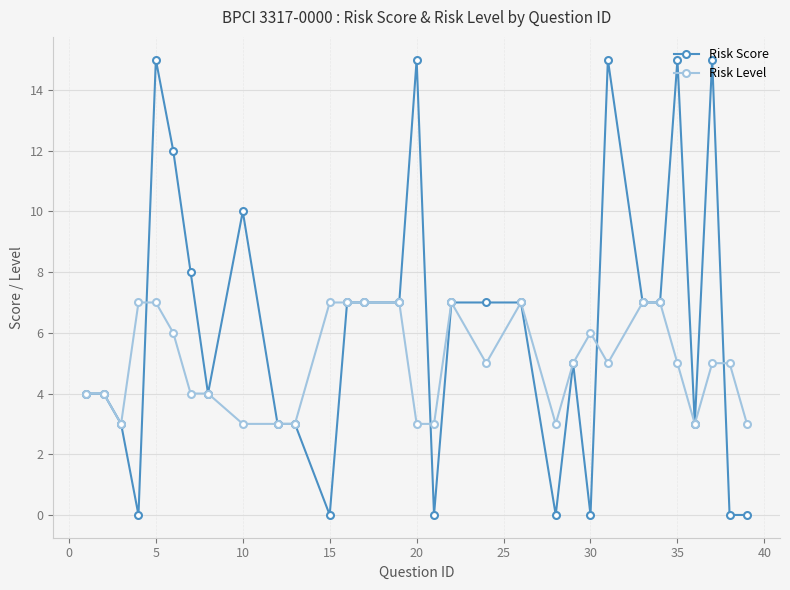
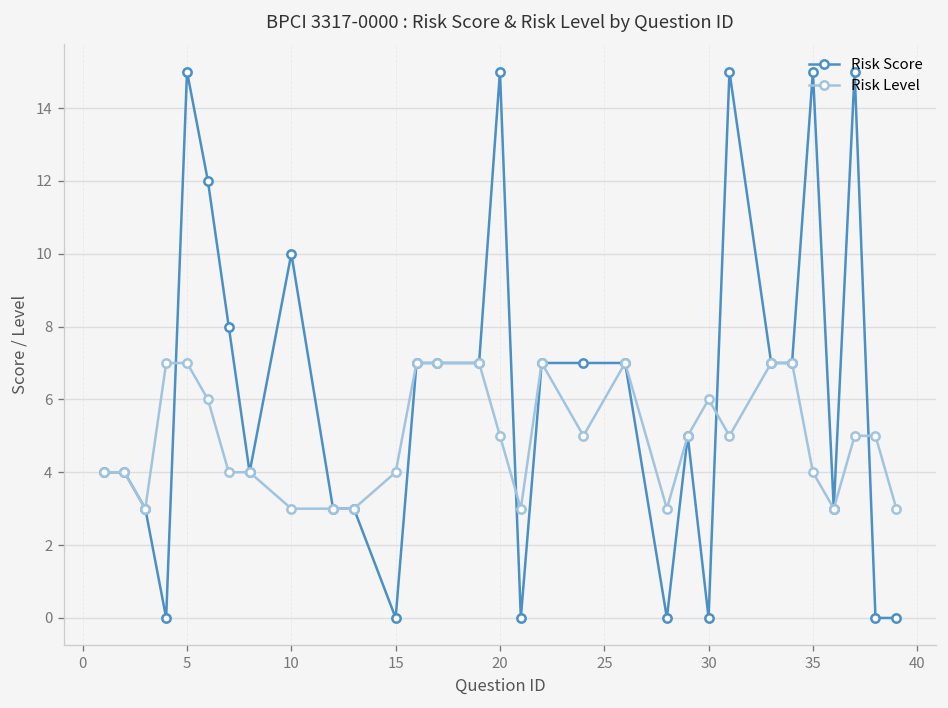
  {
    "Risk Score": {
      "5": 15,
      "10": 10,
      "15": 0,
      "20": 15,
      "30": 0,
      "35": 15
    },
    "Risk Level": {
      "5": 7,
      "10": 3,
-     "15": 7,
-     "20": 3,
+     "15": 4,
+     "20": 5,
      "30": 6,
-     "35": 5
+     "35": 4
    }
  }
